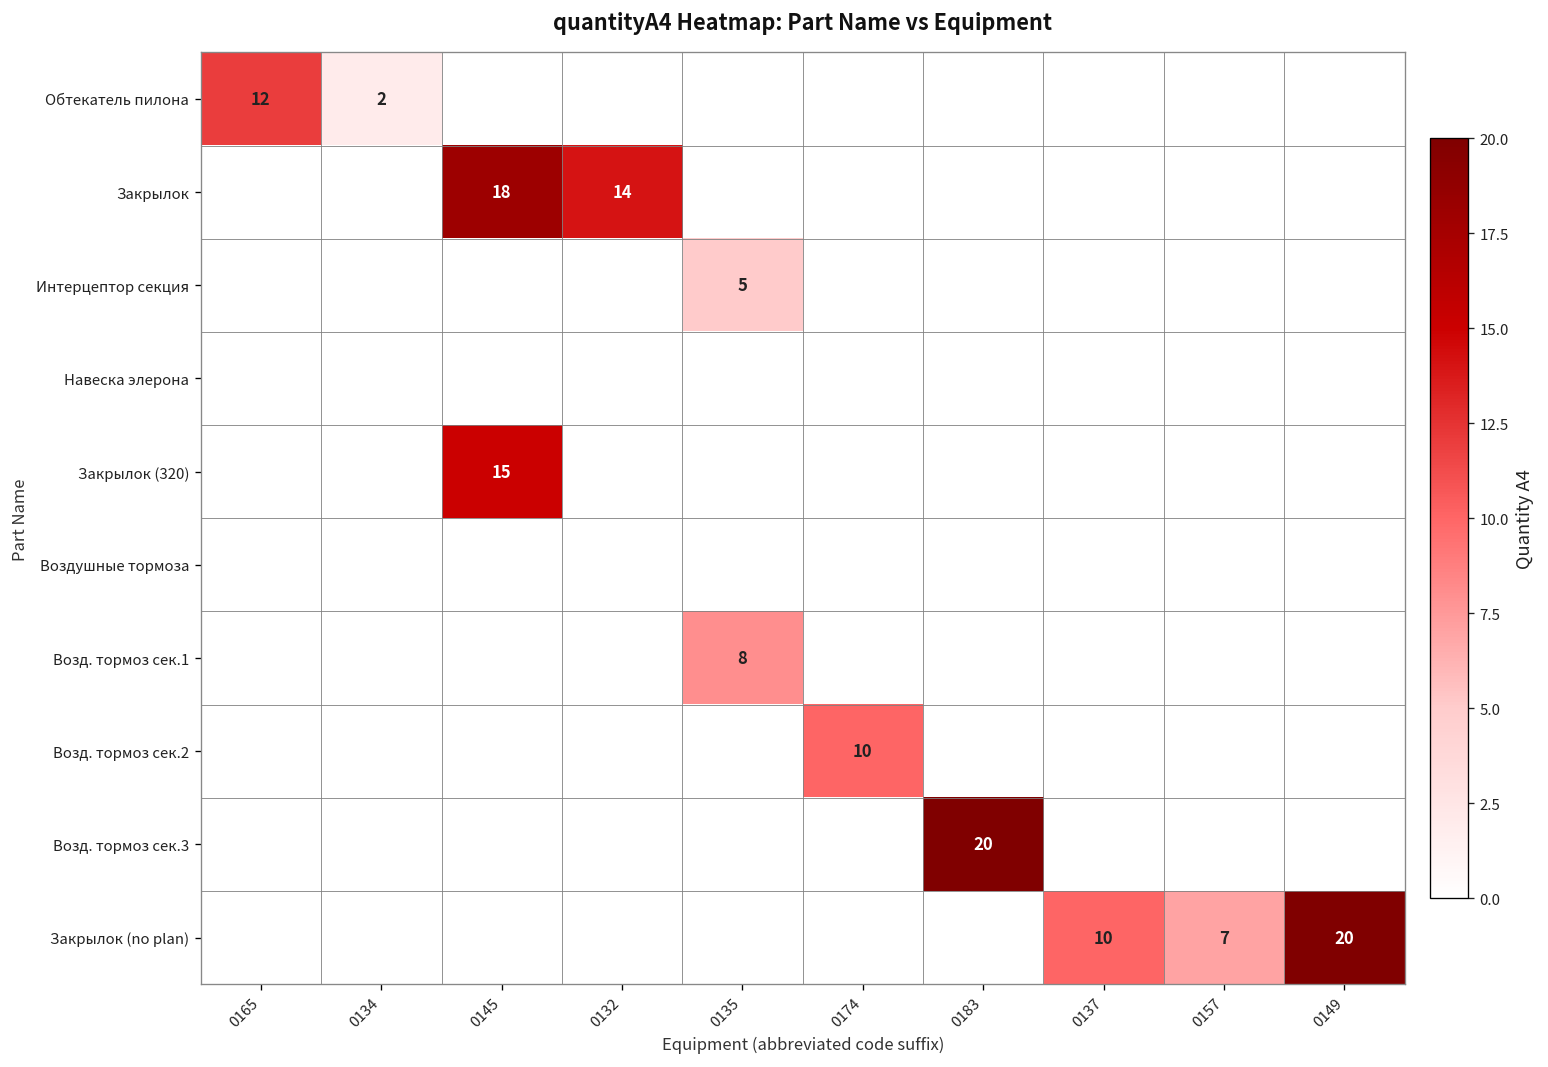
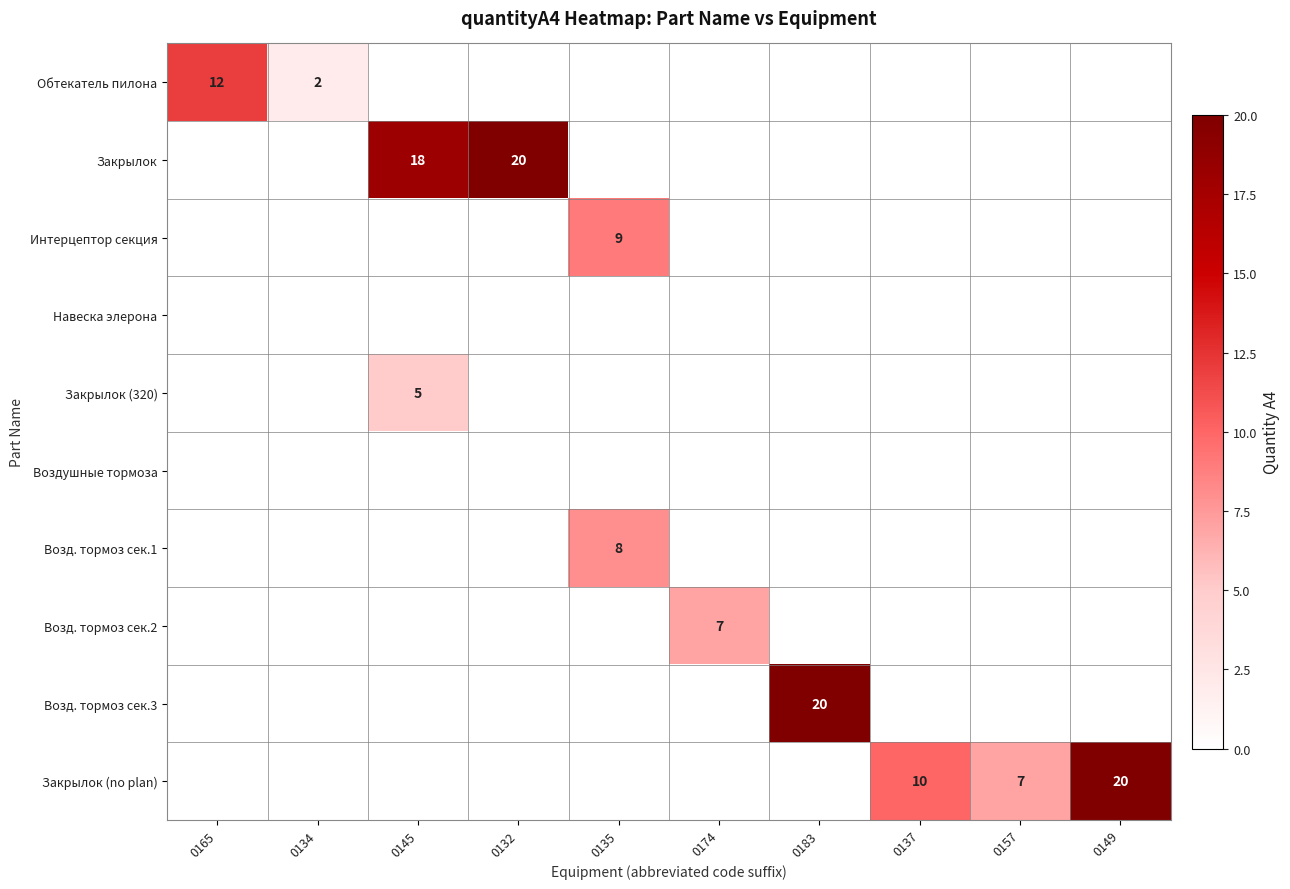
  {
    "Закрылок": {
-     "0132": 14
+     "0132": 20
    },
    "Интерцептор секция": {
-     "0135": 5
+     "0135": 9
    },
    "Закрылок (320)": {
-     "0145": 15
+     "0145": 5
    },
    "Возд. тормоз сек.2": {
-     "0174": 10
+     "0174": 7
    }
  }
